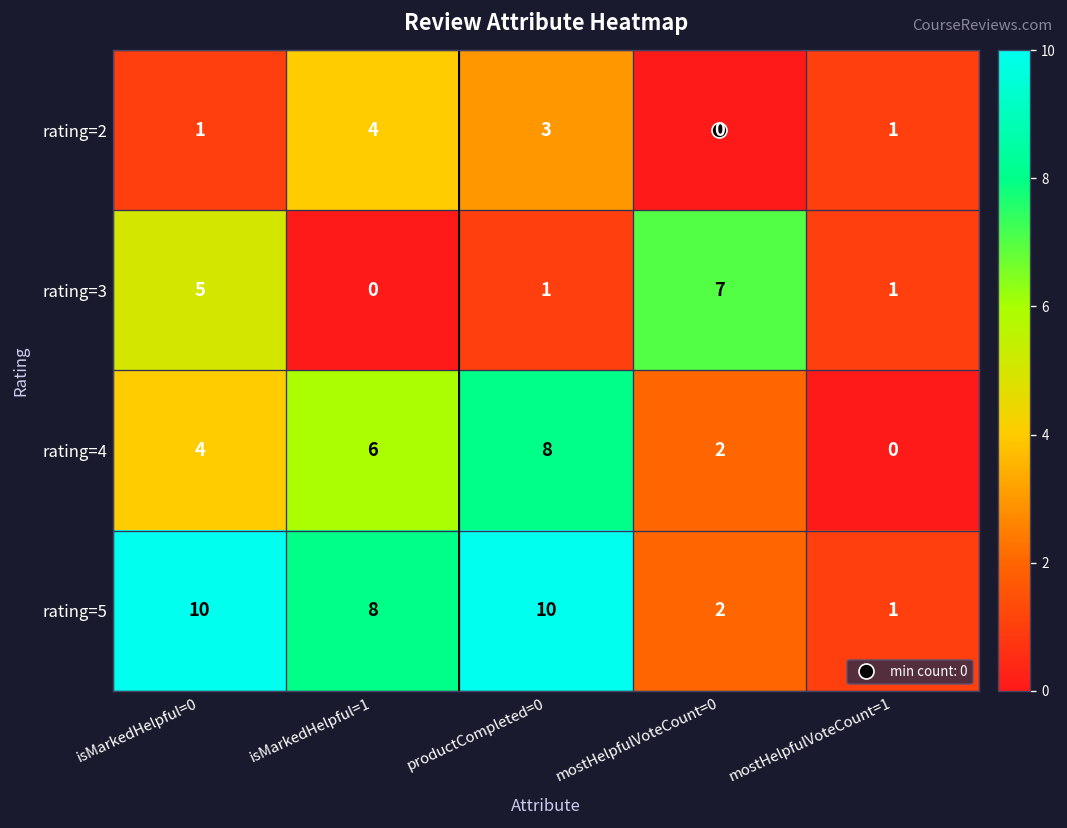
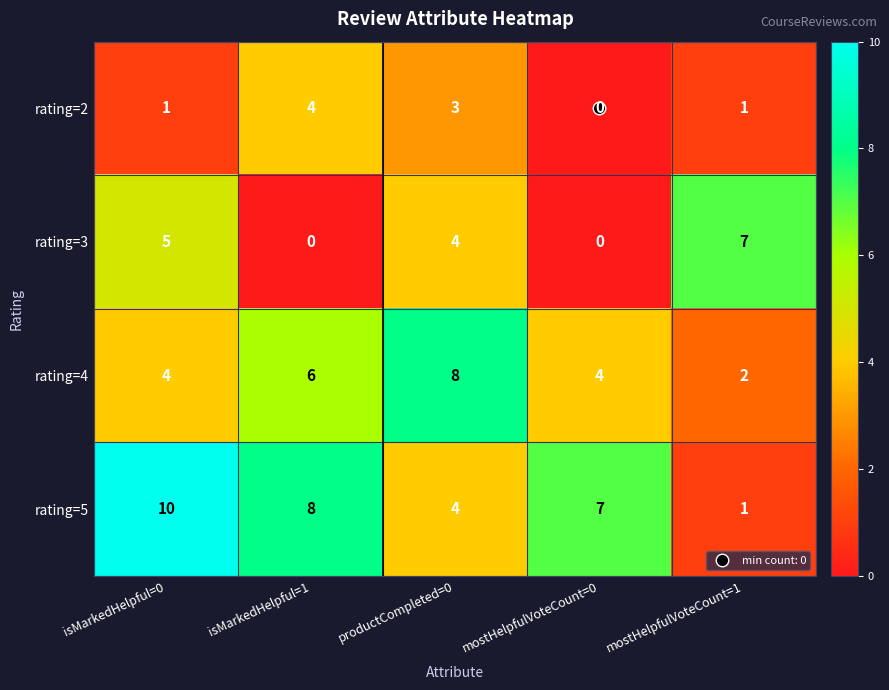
  {
    "rating=2": {
      "isMarkedHelpful=0": 1,
      "isMarkedHelpful=1": 4,
      "productCompleted=0": 3,
      "mostHelpfulVoteCount=1": 1
    },
    "rating=3": {
      "isMarkedHelpful=0": 5,
      "isMarkedHelpful=1": 0,
-     "productCompleted=0": 1,
-     "mostHelpfulVoteCount=0": 7,
-     "mostHelpfulVoteCount=1": 1
+     "productCompleted=0": 4,
+     "mostHelpfulVoteCount=0": 0,
+     "mostHelpfulVoteCount=1": 7
    },
    "rating=4": {
      "isMarkedHelpful=0": 4,
      "isMarkedHelpful=1": 6,
      "productCompleted=0": 8,
-     "mostHelpfulVoteCount=0": 2,
-     "mostHelpfulVoteCount=1": 0
+     "mostHelpfulVoteCount=0": 4,
+     "mostHelpfulVoteCount=1": 2
    },
    "rating=5": {
      "isMarkedHelpful=0": 10,
      "isMarkedHelpful=1": 8,
-     "productCompleted=0": 10,
-     "mostHelpfulVoteCount=0": 2,
+     "productCompleted=0": 4,
+     "mostHelpfulVoteCount=0": 7,
      "mostHelpfulVoteCount=1": 1
    }
  }
